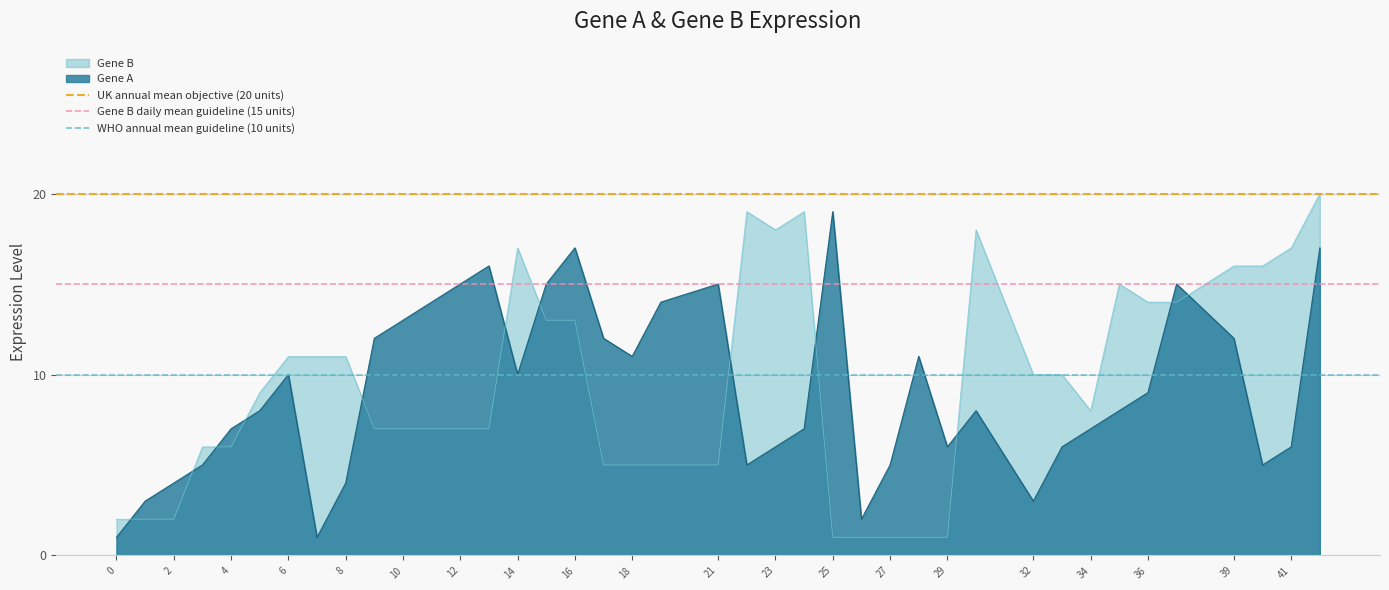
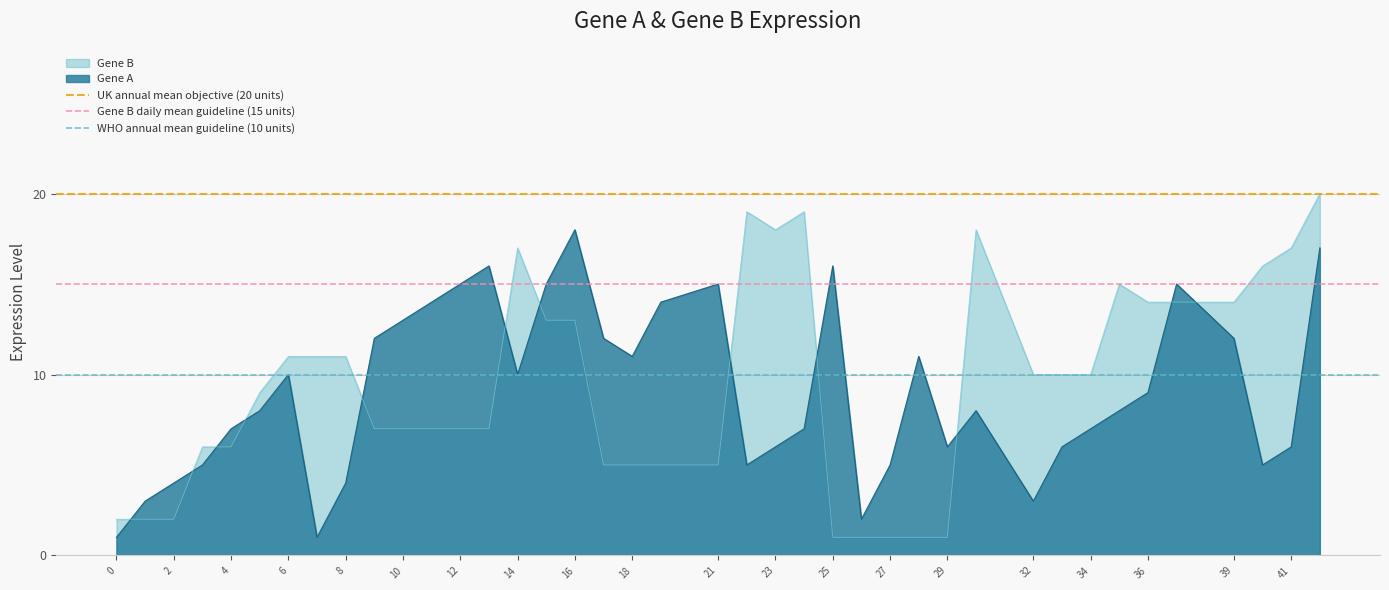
  {
    "Gene B": {
      "0": 2,
      "2": 2,
      "4": 6,
      "6": 11,
      "8": 11,
      "10": 7,
      "12": 7,
      "14": 17,
      "16": 13,
      "18": 5,
      "21": 5,
      "23": 18,
      "25": 1,
      "27": 1,
      "29": 1,
      "32": 10,
-     "34": 8,
+     "34": 10,
      "36": 14,
-     "39": 16,
+     "39": 14,
      "41": 17
    },
    "Gene A": {
      "0": 1,
      "2": 4,
      "4": 7,
      "6": 10,
      "8": 4,
      "10": 13,
      "12": 15,
      "14": 10,
-     "16": 17,
+     "16": 18,
      "18": 11,
      "21": 15,
      "23": 6,
-     "25": 19,
+     "25": 16,
      "27": 5,
      "29": 6,
      "32": 3,
      "34": 7,
      "36": 9,
      "39": 12,
      "41": 6
    }
  }
